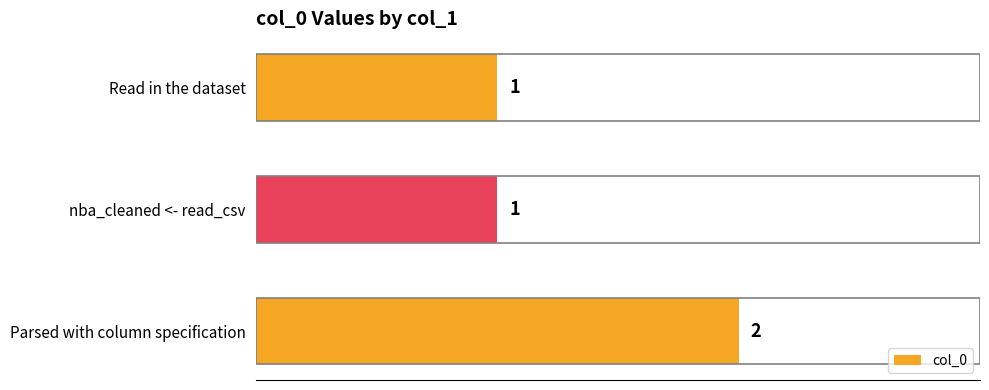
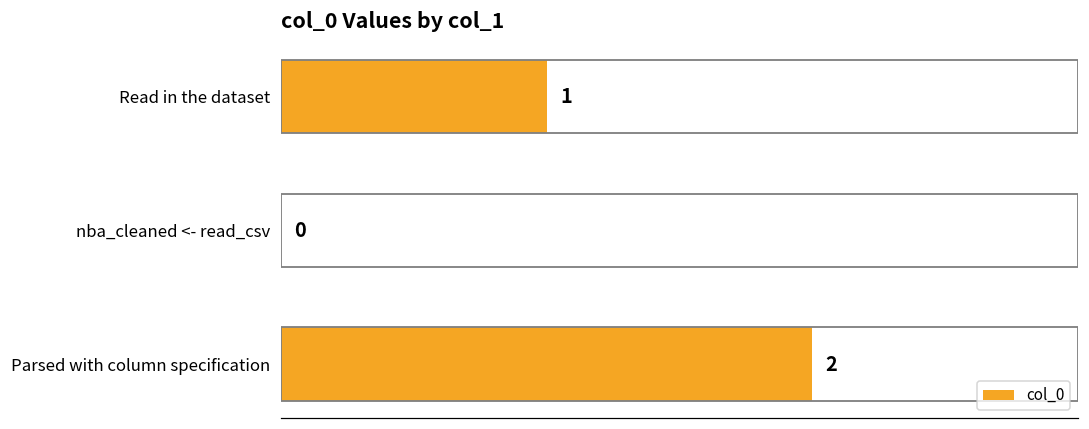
  {
    "Read in the dataset": 1,
-   "nba_cleaned <- read_csv": 1,
+   "nba_cleaned <- read_csv": 0,
    "Parsed with column specification": 2
  }
